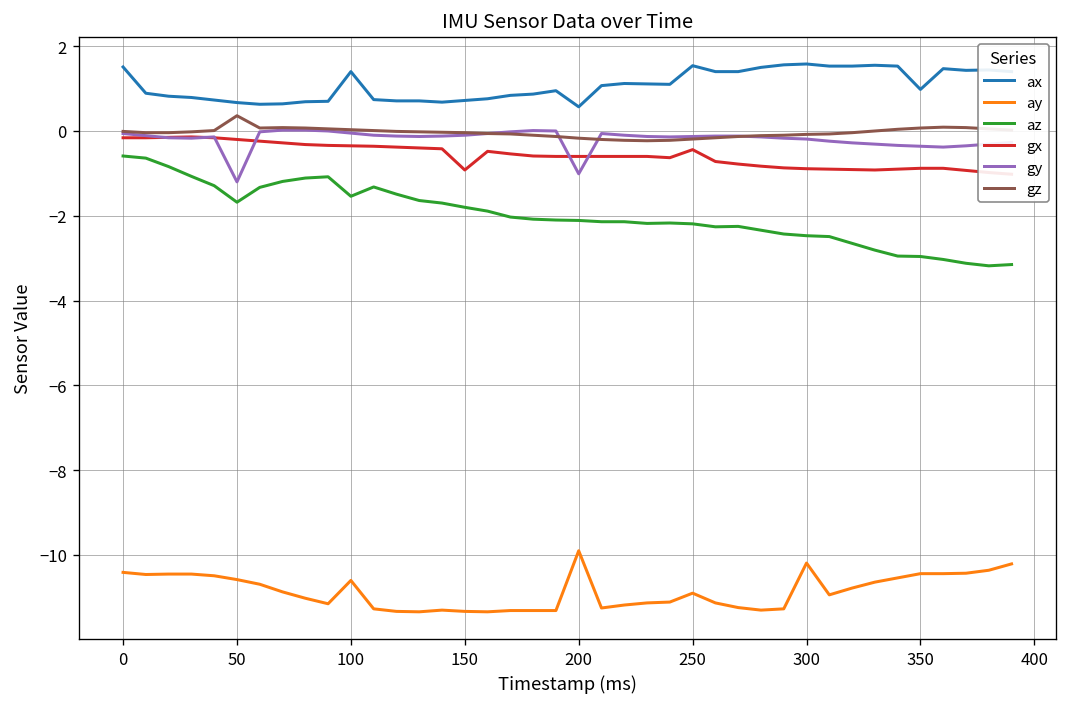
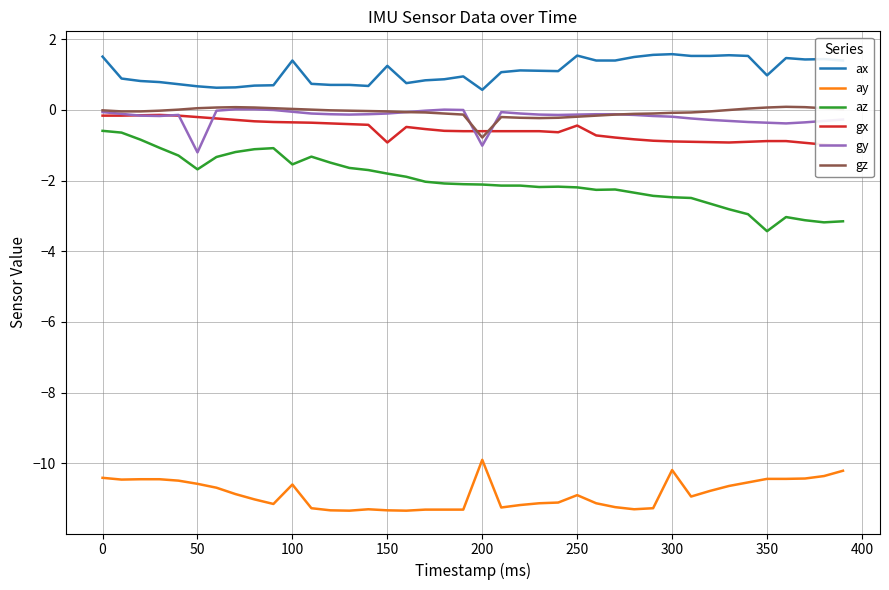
  {
    "ax": {
      "0": 1.5,
      "50": 0.7,
      "100": 1.4,
-     "150": 0.7,
+     "150": 1.3,
      "200": 0.6,
      "250": 1.5,
      "300": 1.6,
      "350": 1.0
    },
    "ay": {
      "0": -10.4,
      "50": -10.6,
      "100": -10.6,
      "150": -11.3,
      "200": -9.9,
      "250": -10.9,
      "300": -10.2,
      "350": -10.4
    },
    "az": {
      "0": -0.6,
      "50": -1.7,
      "100": -1.5,
      "150": -1.8,
      "200": -2.1,
      "250": -2.2,
      "300": -2.5,
-     "350": -3.0
+     "350": -3.4
    },
    "gx": {
      "0": -0.2,
      "50": -0.2,
      "100": -0.4,
      "150": -0.9,
      "200": -0.6,
      "250": -0.4,
      "300": -0.9,
      "350": -0.9
    },
    "gy": {
      "50": -1.2,
      "100": -0.1,
      "200": -1.0,
      "300": -0.2,
      "350": -0.4
    },
    "gz": {
-     "50": 0.4,
+     "50": 0.1,
      "100": 0.0,
-     "200": -0.2,
+     "200": -0.8,
      "300": -0.1,
      "350": 0.1
    }
  }
